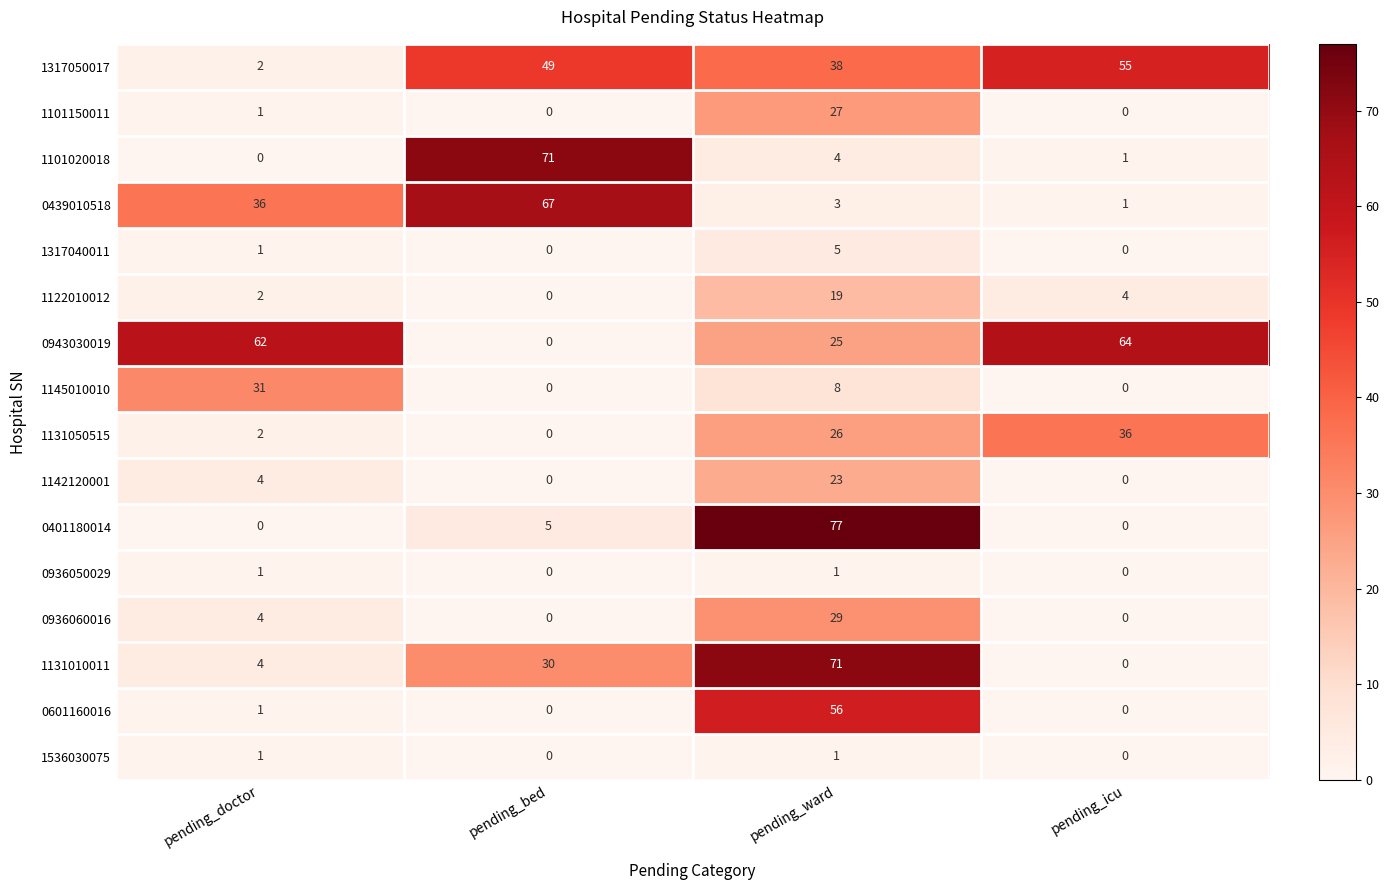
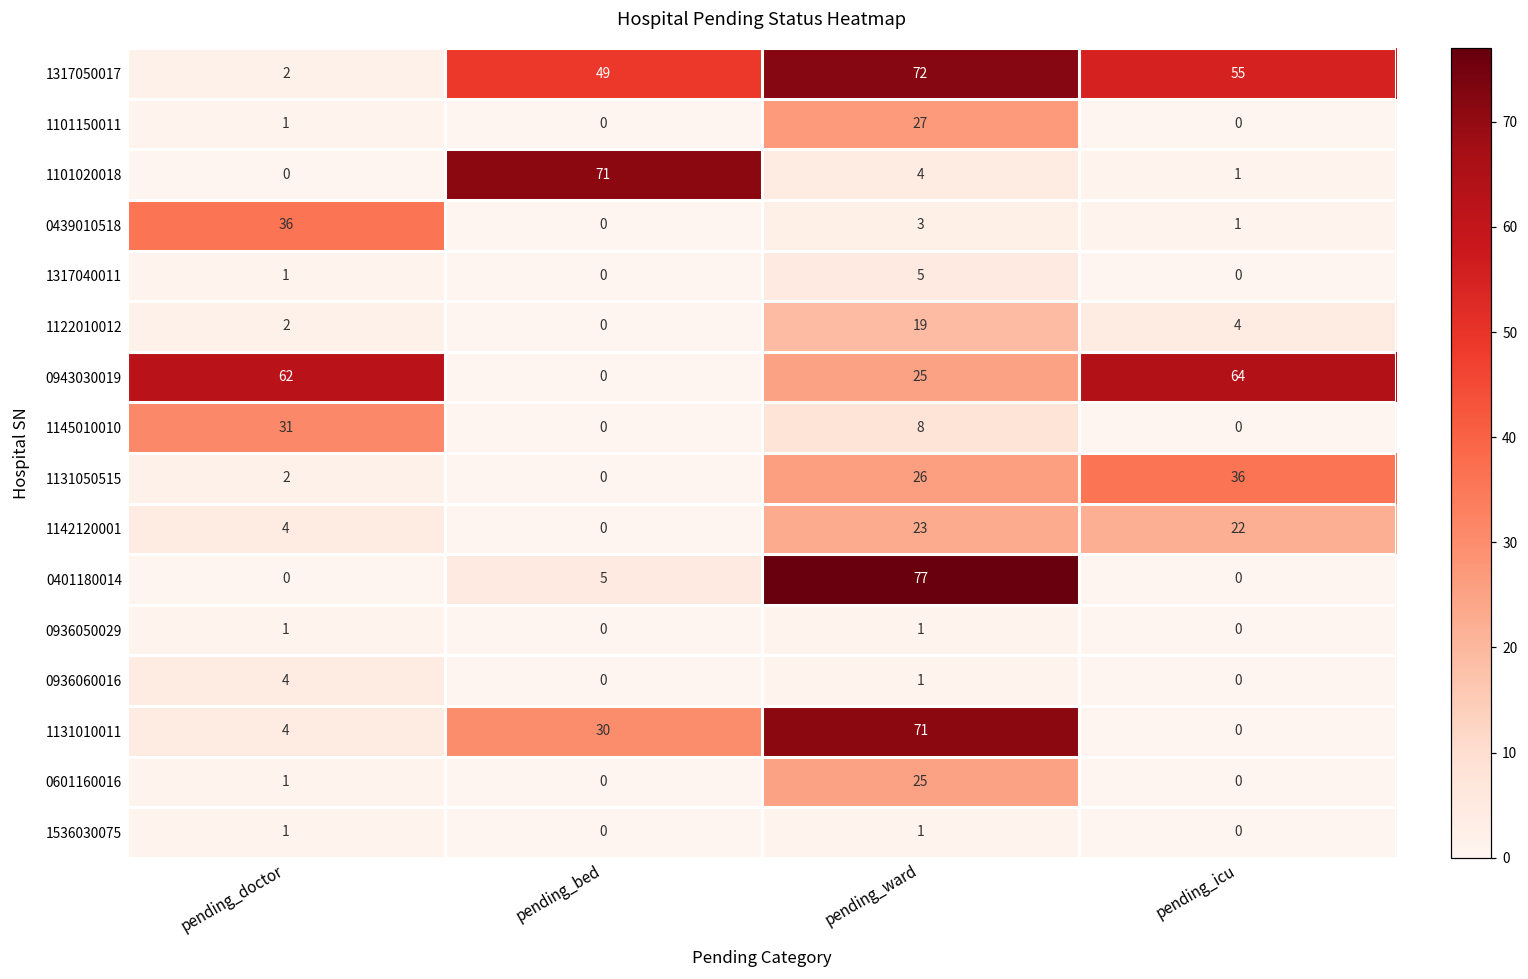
  {
    "1317050017": {
      "pending_doctor": 2,
      "pending_bed": 49,
-     "pending_ward": 38,
+     "pending_ward": 72,
      "pending_icu": 55
    },
    "1101150011": {
      "pending_doctor": 1,
      "pending_bed": 0,
      "pending_ward": 27,
      "pending_icu": 0
    },
    "1101020018": {
      "pending_doctor": 0,
      "pending_bed": 71,
      "pending_ward": 4,
      "pending_icu": 1
    },
    "0439010518": {
      "pending_doctor": 36,
-     "pending_bed": 67,
+     "pending_bed": 0,
      "pending_ward": 3,
      "pending_icu": 1
    },
    "1317040011": {
      "pending_doctor": 1,
      "pending_bed": 0,
      "pending_ward": 5,
      "pending_icu": 0
    },
    "1122010012": {
      "pending_doctor": 2,
      "pending_bed": 0,
      "pending_ward": 19,
      "pending_icu": 4
    },
    "0943030019": {
      "pending_doctor": 62,
      "pending_bed": 0,
      "pending_ward": 25,
      "pending_icu": 64
    },
    "1145010010": {
      "pending_doctor": 31,
      "pending_bed": 0,
      "pending_ward": 8,
      "pending_icu": 0
    },
    "1131050515": {
      "pending_doctor": 2,
      "pending_bed": 0,
      "pending_ward": 26,
      "pending_icu": 36
    },
    "1142120001": {
      "pending_doctor": 4,
      "pending_bed": 0,
      "pending_ward": 23,
-     "pending_icu": 0
+     "pending_icu": 22
    },
    "0401180014": {
      "pending_doctor": 0,
      "pending_bed": 5,
      "pending_ward": 77,
      "pending_icu": 0
    },
    "0936050029": {
      "pending_doctor": 1,
      "pending_bed": 0,
      "pending_ward": 1,
      "pending_icu": 0
    },
    "0936060016": {
      "pending_doctor": 4,
      "pending_bed": 0,
-     "pending_ward": 29,
+     "pending_ward": 1,
      "pending_icu": 0
    },
    "1131010011": {
      "pending_doctor": 4,
      "pending_bed": 30,
      "pending_ward": 71,
      "pending_icu": 0
    },
    "0601160016": {
      "pending_doctor": 1,
      "pending_bed": 0,
-     "pending_ward": 56,
+     "pending_ward": 25,
      "pending_icu": 0
    },
    "1536030075": {
      "pending_doctor": 1,
      "pending_bed": 0,
      "pending_ward": 1,
      "pending_icu": 0
    }
  }
